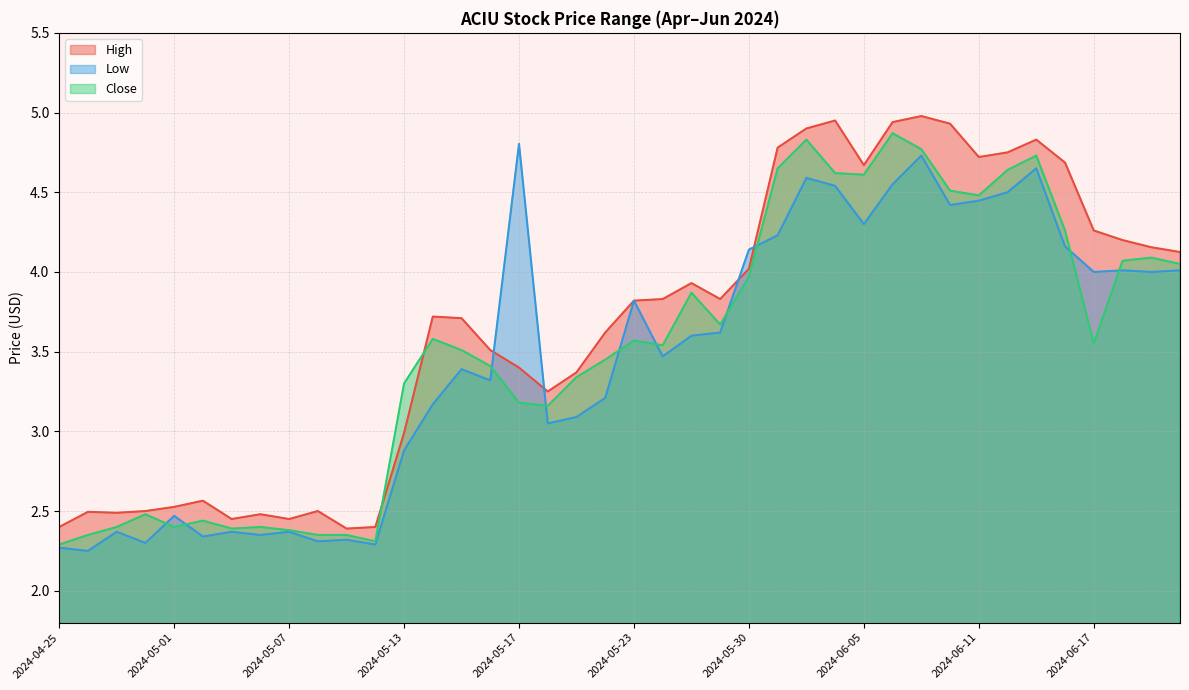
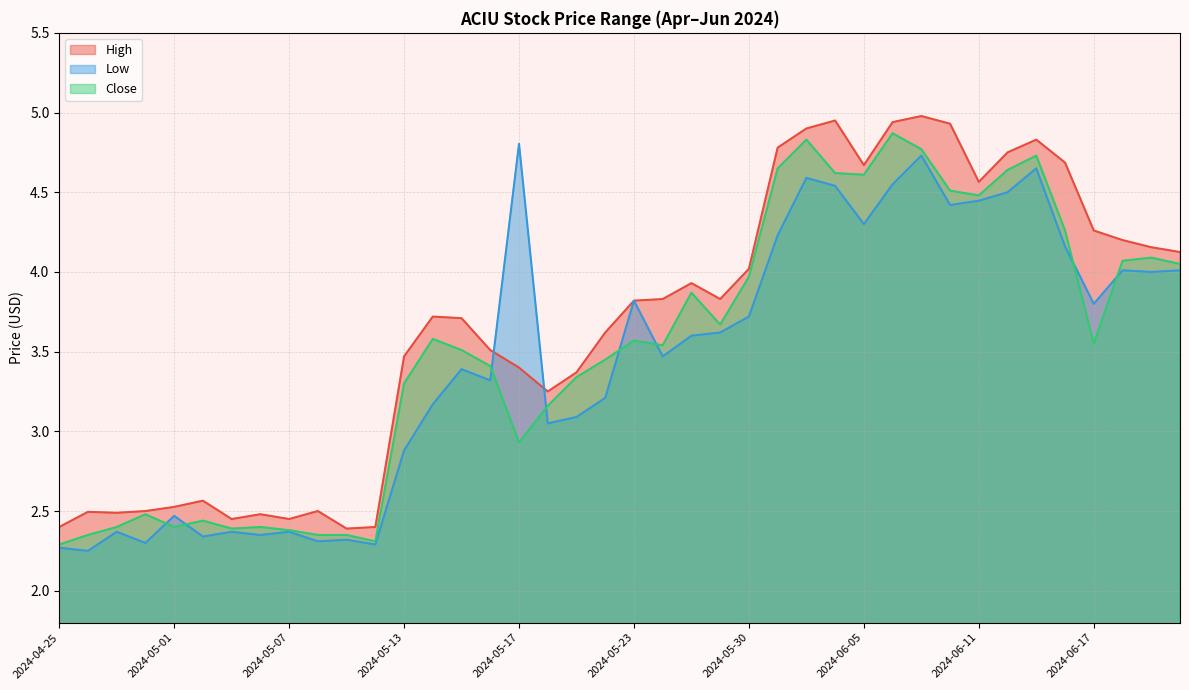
  {
    "High": {
      "2024-04-25": 2.40,
      "2024-05-01": 2.53,
      "2024-05-07": 2.45,
-     "2024-05-13": 2.99,
+     "2024-05-13": 3.47,
      "2024-05-17": 3.40,
      "2024-05-30": 4.02,
      "2024-06-05": 4.67,
-     "2024-06-11": 4.72,
+     "2024-06-11": 4.57,
      "2024-06-17": 4.26
    },
    "Low": {
      "2024-04-25": 2.27,
      "2024-05-01": 2.47,
      "2024-05-13": 2.88,
      "2024-05-17": 4.80,
-     "2024-05-30": 4.14,
+     "2024-05-30": 3.72,
      "2024-06-05": 4.30,
      "2024-06-11": 4.45,
-     "2024-06-17": 4.0
+     "2024-06-17": 3.8
    },
    "Close": {
      "2024-04-25": 2.29,
      "2024-05-01": 2.40,
      "2024-05-13": 3.30,
-     "2024-05-17": 3.18,
+     "2024-05-17": 2.93,
      "2024-05-23": 3.57,
      "2024-05-30": 3.97,
      "2024-06-05": 4.61,
      "2024-06-11": 4.48,
      "2024-06-17": 3.55
    }
  }
